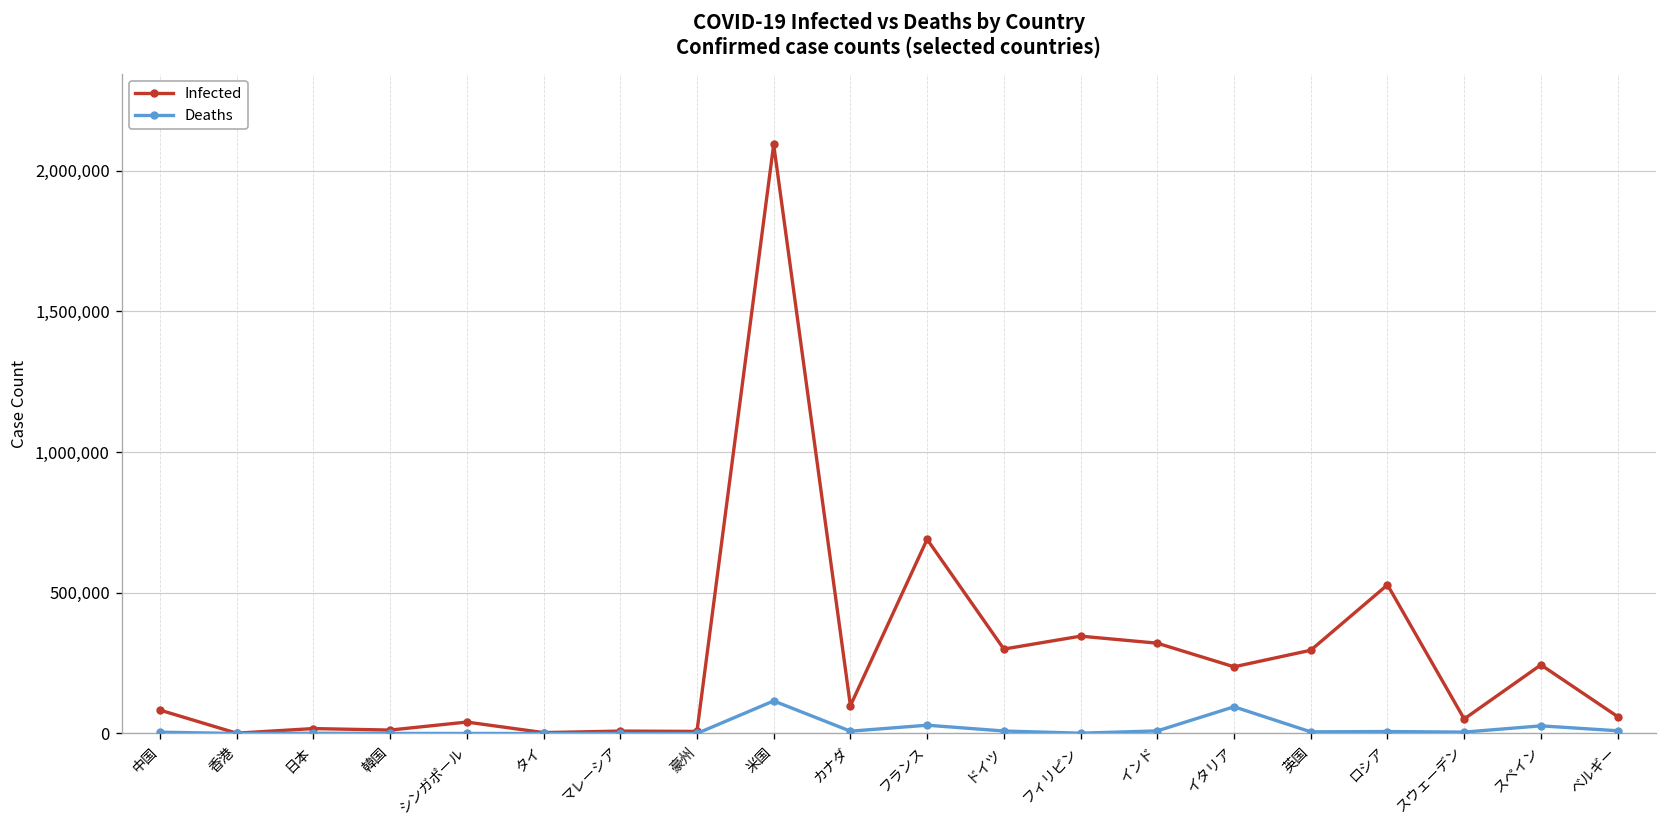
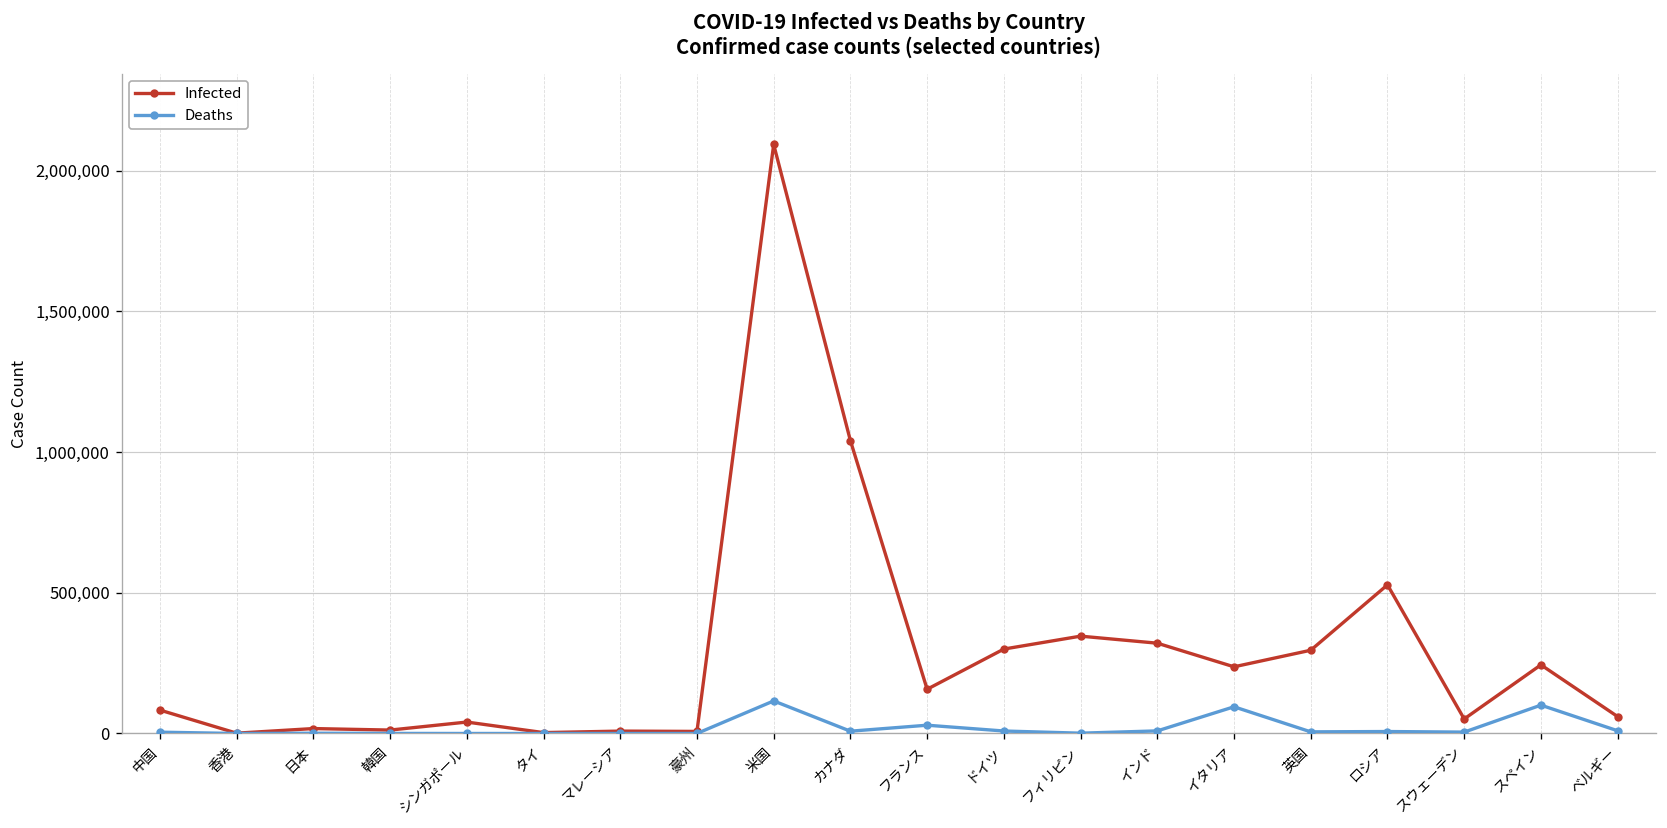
  {
    "Infected": {
      "中国": "80,000",
      "日本": "20,000",
      "韓国": "10,000",
      "シンガポール": "40,000",
      "米国": "2,090,000",
-     "カナダ": "100,000",
-     "フランス": "690,000",
+     "カナダ": "1,040,000",
+     "フランス": "160,000",
      "ドイツ": "300,000",
      "フィリピン": "350,000",
      "インド": "320,000",
      "イタリア": "240,000",
      "英国": "300,000",
      "ロシア": "530,000",
      "スウェーデン": "50,000",
      "スペイン": "240,000",
      "ベルギー": "60,000"
    },
    "Deaths": {
      "中国": "0",
      "日本": "0",
      "韓国": "0",
      "シンガポール": "0",
      "米国": "120,000",
      "カナダ": "10,000",
      "フランス": "30,000",
      "ドイツ": "10,000",
      "フィリピン": "0",
      "インド": "10,000",
      "イタリア": "90,000",
      "英国": "10,000",
      "ロシア": "10,000",
      "スウェーデン": "0",
-     "スペイン": "30,000",
+     "スペイン": "100,000",
      "ベルギー": "10,000"
    }
  }
